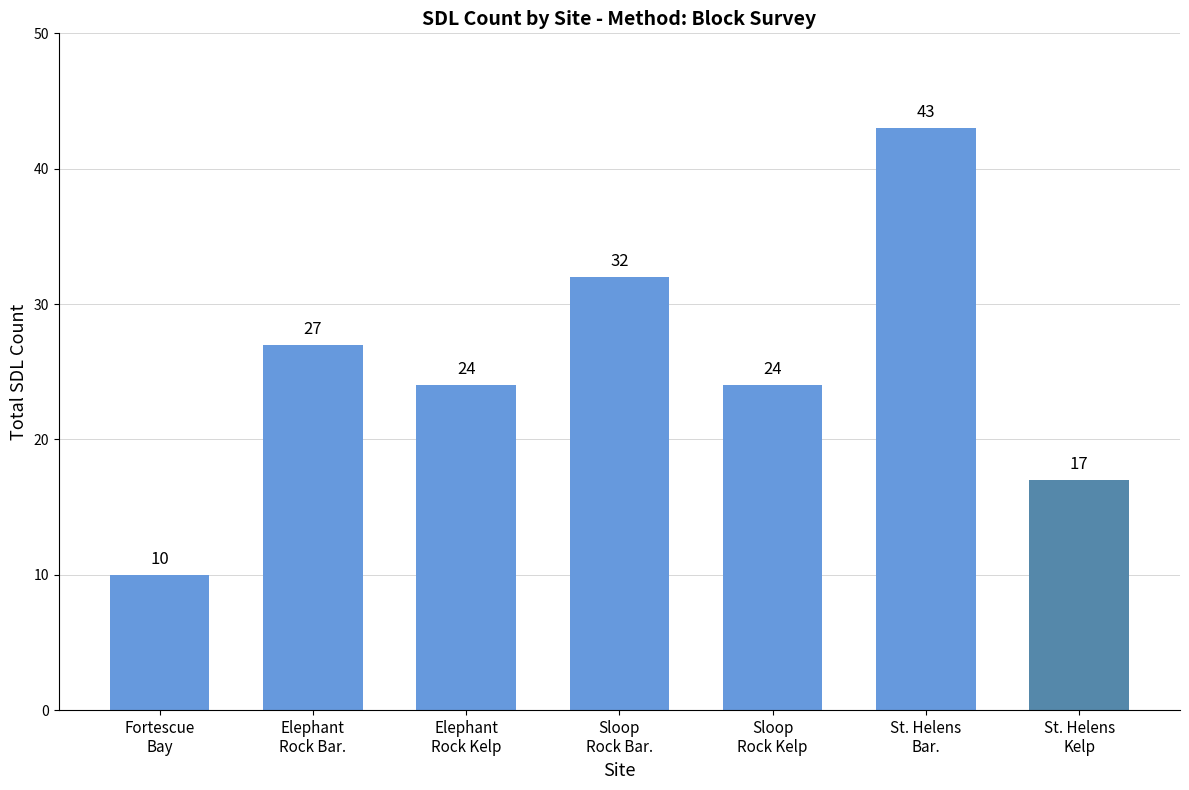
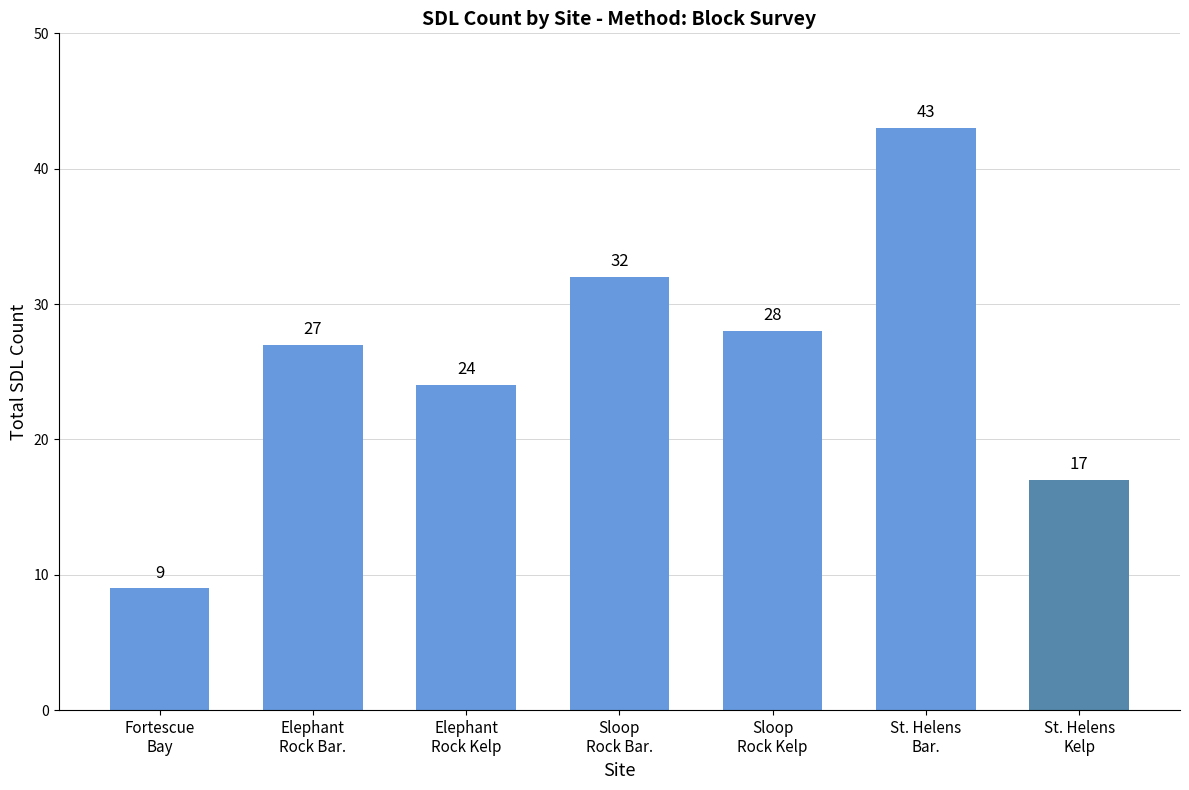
  {
-   "Fortescue Bay": 10,
+   "Fortescue Bay": 9,
    "Elephant Rock Bar.": 27,
    "Elephant Rock Kelp": 24,
    "Sloop Rock Bar.": 32,
-   "Sloop Rock Kelp": 24,
+   "Sloop Rock Kelp": 28,
    "St. Helens Bar.": 43,
    "St. Helens Kelp": 17
  }
